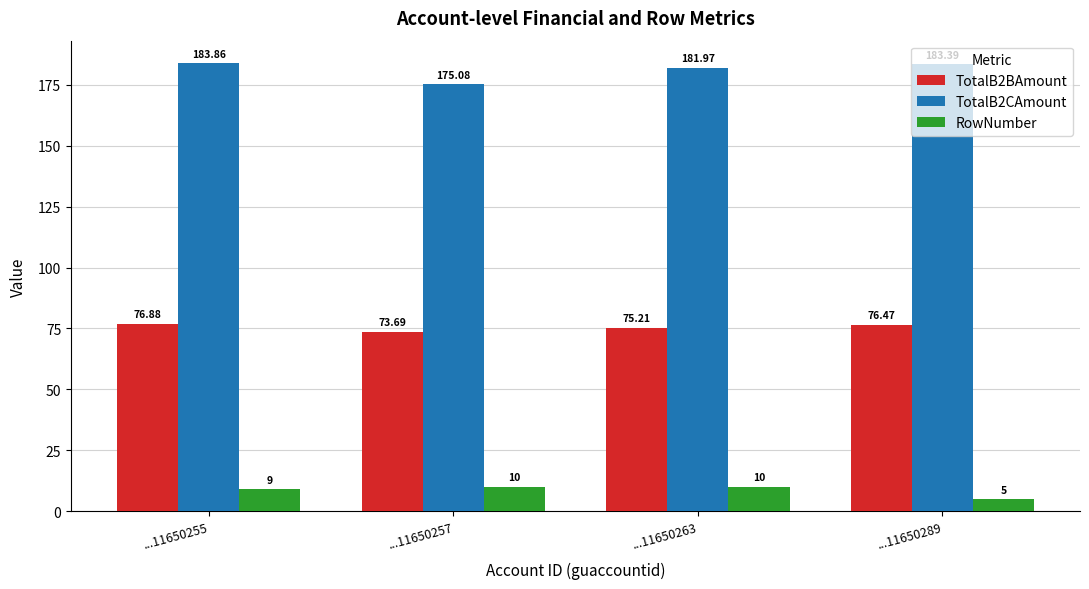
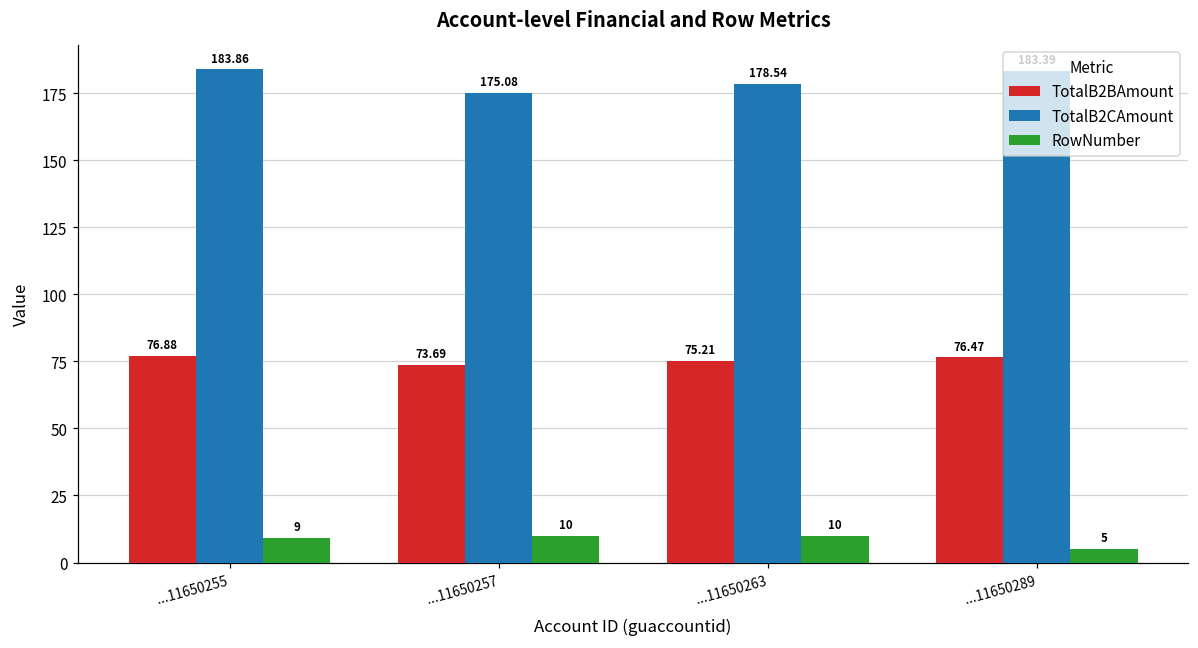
  {
    "TotalB2BAmount": {
      "...11650255": 76.88,
      "...11650257": 73.69,
      "...11650263": 75.21,
      "...11650289": 76.47
    },
    "TotalB2CAmount": {
      "...11650255": 183.86,
      "...11650257": 175.08,
-     "...11650263": 181.97
+     "...11650263": 178.54
    },
    "RowNumber": {
      "...11650255": 9,
      "...11650257": 10,
      "...11650263": 10,
      "...11650289": 5
    }
  }
